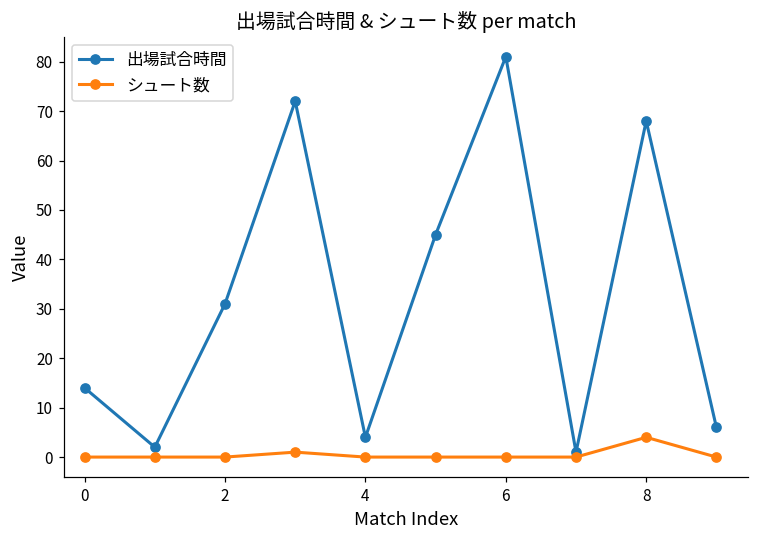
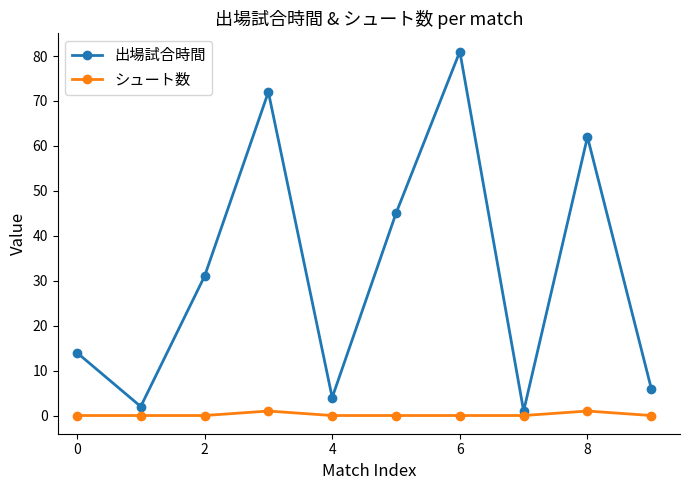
  {
    "出場試合時間": {
      "0": 14,
      "2": 31,
      "4": 4,
      "6": 81,
-     "8": 68
+     "8": 62
    },
    "シュート数": {
      "0": 0,
      "2": 0,
      "4": 0,
      "6": 0,
-     "8": 4
+     "8": 1
    }
  }
